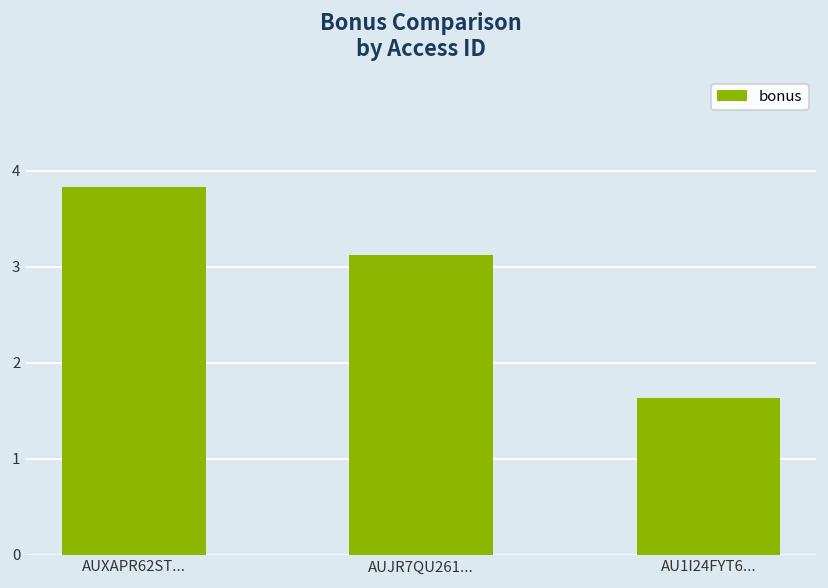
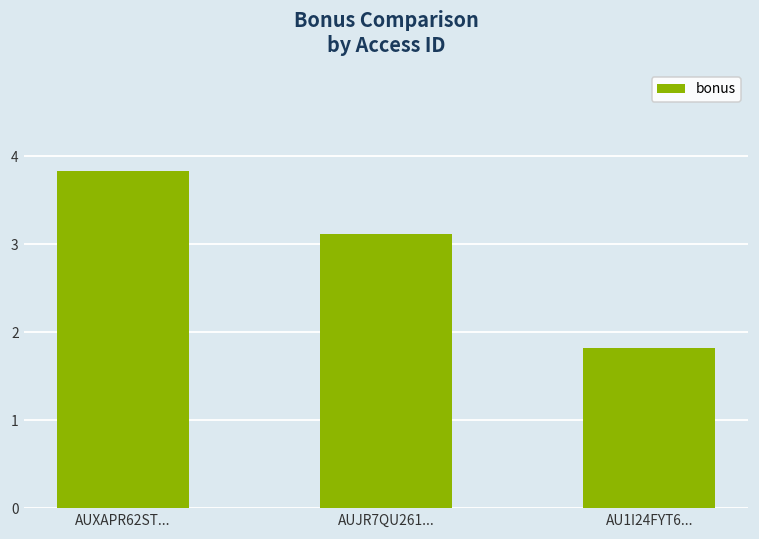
  {
    "AUXAPR62ST...": 3.8,
    "AUJR7QU261...": 3.1,
-   "AU1I24FYT6...": 1.6
+   "AU1I24FYT6...": 1.8
  }
